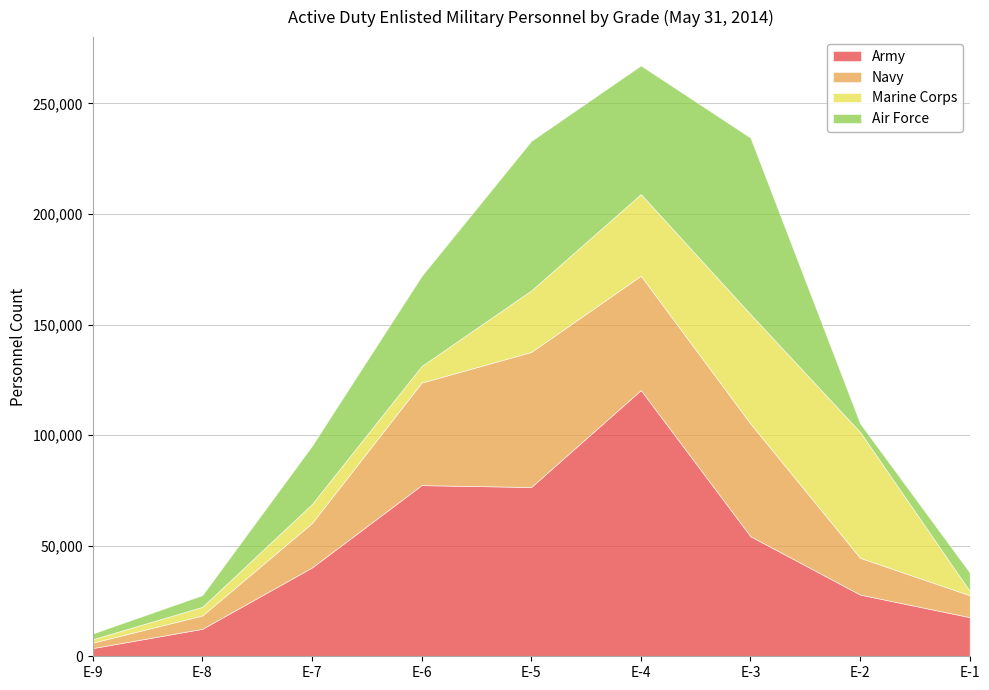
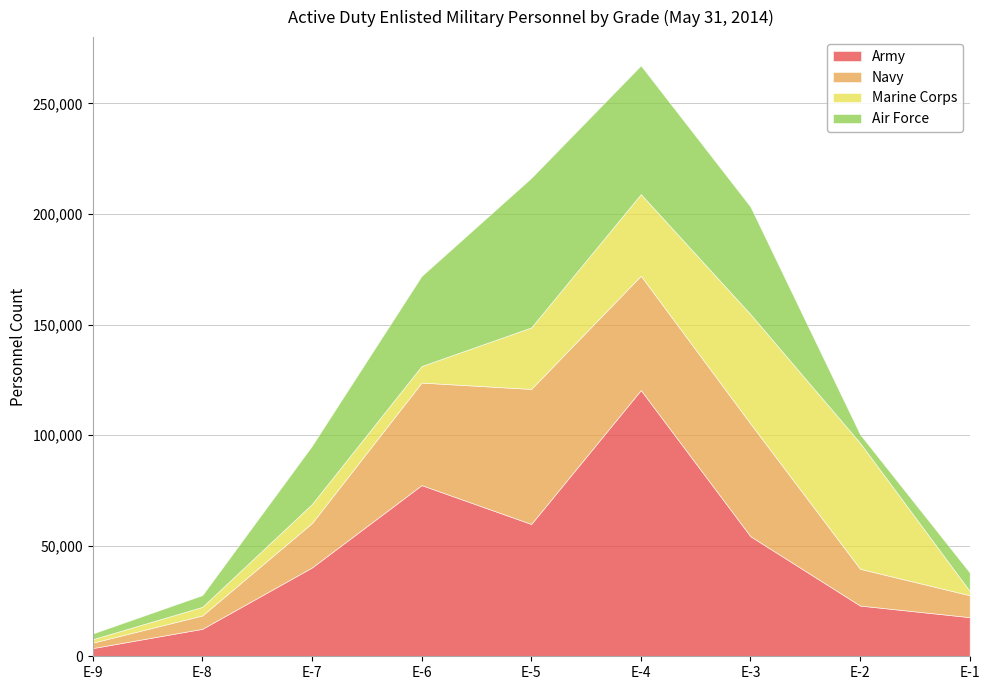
  {
    "Army": {
      "E-9": "4,000",
      "E-8": "12,000",
      "E-7": "40,000",
      "E-6": "77,000",
-     "E-5": "77,000",
+     "E-5": "60,000",
      "E-4": "120,000",
      "E-3": "54,000",
-     "E-2": "28,000",
+     "E-2": "23,000",
      "E-1": "18,000"
    },
    "Navy": {
      "E-9": "2,000",
      "E-8": "6,000",
      "E-7": "20,000",
      "E-6": "46,000",
      "E-5": "61,000",
      "E-4": "52,000",
      "E-3": "51,000",
      "E-2": "17,000",
      "E-1": "10,000"
    },
    "Marine Corps": {
      "E-9": "2,000",
      "E-8": "4,000",
      "E-7": "9,000",
      "E-6": "7,000",
      "E-5": "28,000",
      "E-4": "37,000",
      "E-3": "49,000",
      "E-2": "57,000",
      "E-1": "2,000"
    },
    "Air Force": {
      "E-9": "3,000",
      "E-8": "5,000",
      "E-7": "26,000",
      "E-6": "41,000",
      "E-5": "68,000",
      "E-4": "58,000",
-     "E-3": "80,000",
+     "E-3": "49,000",
      "E-2": "4,000",
      "E-1": "8,000"
    }
  }
